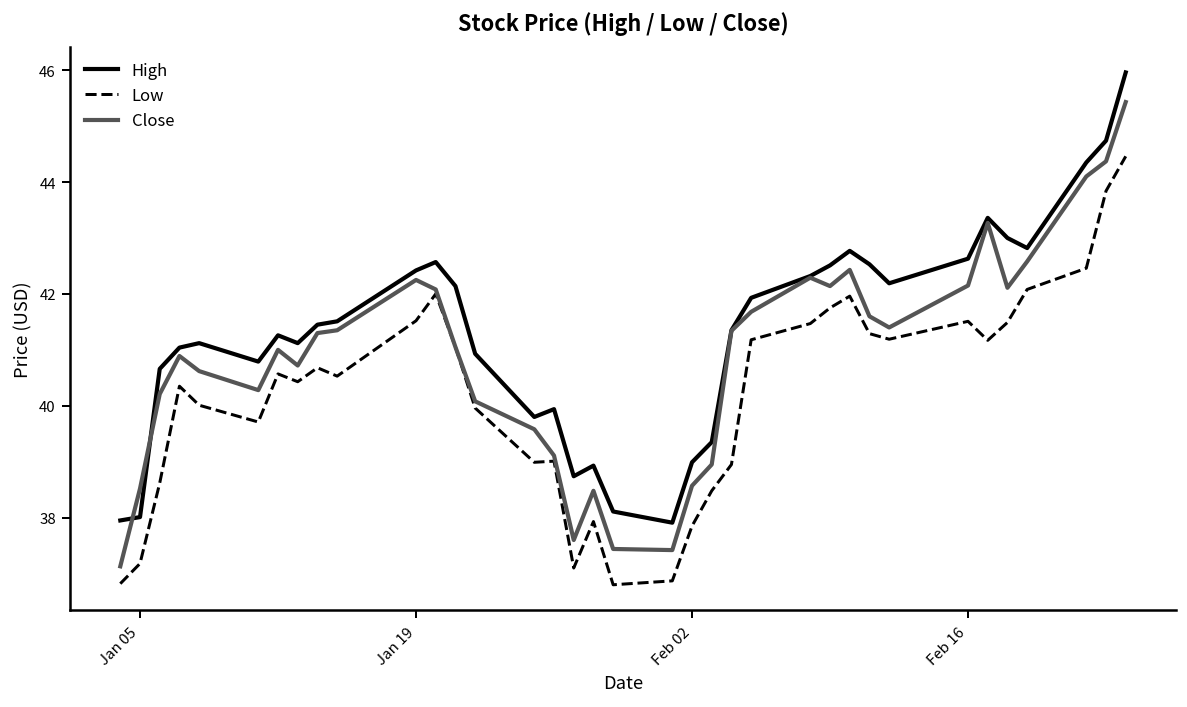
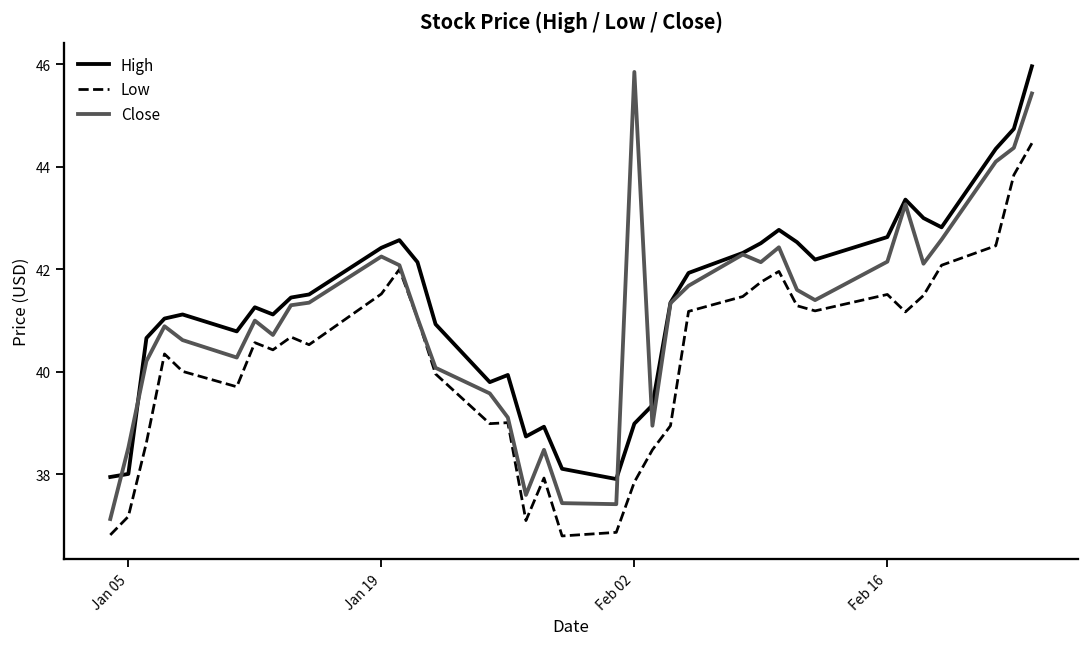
  {
    "Close": {
      "Jan 05": 38.5,
      "Jan 19": 42.3,
-     "Feb 02": 38.6,
+     "Feb 02": 45.8,
      "Feb 16": 42.2
    }
  }
